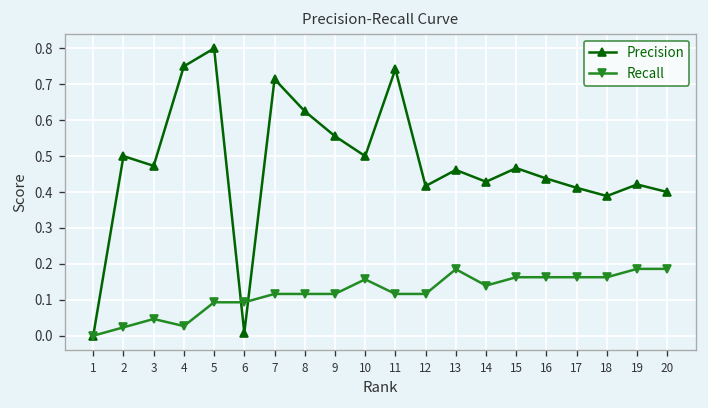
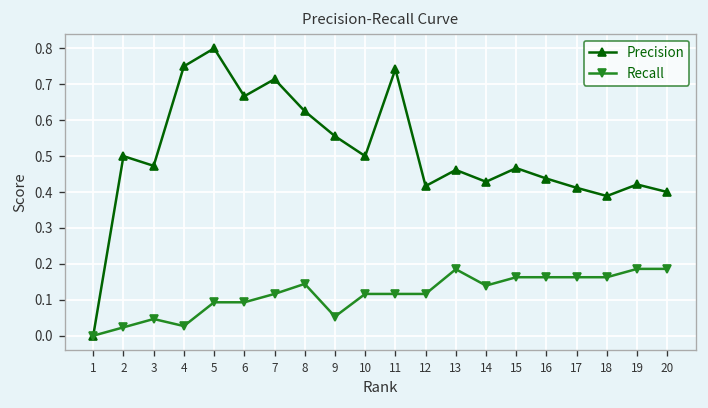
  {
    "Precision": {
      "2": 0.50,
      "3": 0.47,
      "4": 0.75,
      "5": 0.80,
-     "6": 0.01,
+     "6": 0.67,
      "7": 0.71,
      "8": 0.63,
      "9": 0.56,
      "10": 0.50,
      "11": 0.74,
      "12": 0.42,
      "13": 0.46,
      "14": 0.43,
      "15": 0.47,
      "16": 0.44,
      "17": 0.41,
      "18": 0.39,
      "19": 0.42,
      "20": 0.40
    },
    "Recall": {
      "2": 0.02,
      "3": 0.05,
      "4": 0.03,
      "5": 0.09,
      "6": 0.09,
      "7": 0.12,
-     "8": 0.12,
-     "9": 0.12,
-     "10": 0.16,
+     "8": 0.14,
+     "9": 0.05,
+     "10": 0.12,
      "11": 0.12,
      "12": 0.12,
      "13": 0.19,
      "14": 0.14,
      "15": 0.16,
      "16": 0.16,
      "17": 0.16,
      "18": 0.16,
      "19": 0.19,
      "20": 0.19
    }
  }
